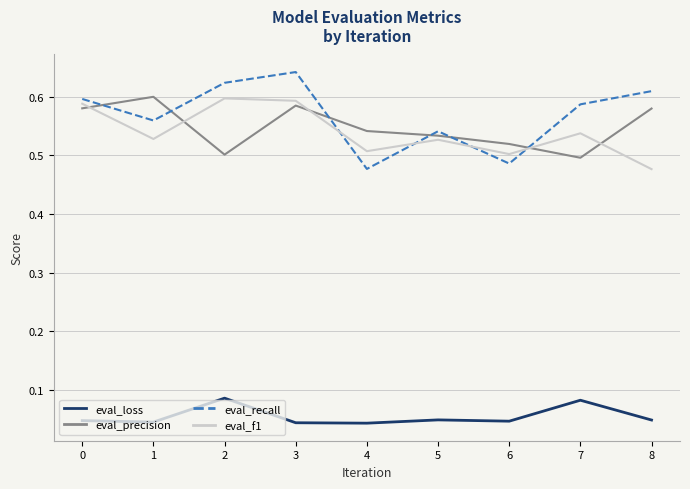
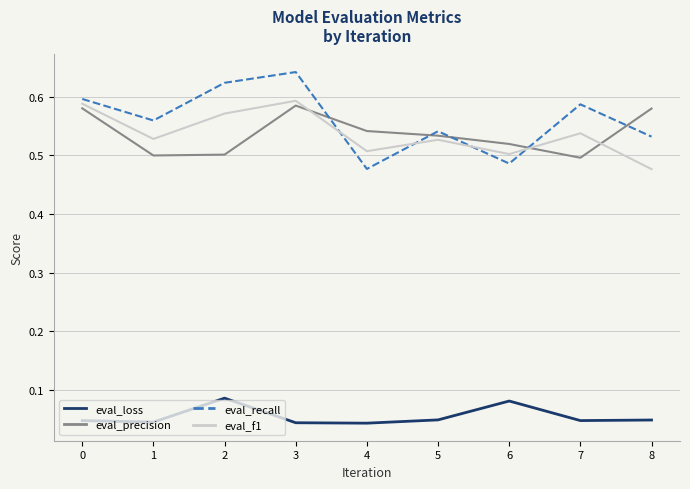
  {
    "eval_loss": {
      "2": 0.09,
      "3": 0.04,
      "4": 0.04,
      "5": 0.05,
-     "6": 0.05,
-     "7": 0.08,
+     "6": 0.08,
+     "7": 0.05,
      "8": 0.05
    },
    "eval_precision": {
      "0": 0.58,
-     "1": 0.6,
+     "1": 0.5,
      "2": 0.5,
      "3": 0.59,
      "4": 0.54,
      "5": 0.53,
      "6": 0.52,
      "7": 0.5,
      "8": 0.58
    },
    "eval_recall": {
      "0": 0.60,
      "1": 0.56,
      "2": 0.62,
      "3": 0.64,
      "4": 0.48,
      "5": 0.54,
      "6": 0.49,
      "7": 0.59,
-     "8": 0.61
+     "8": 0.53
    },
    "eval_f1": {
      "0": 0.59,
      "1": 0.53,
-     "2": 0.60,
+     "2": 0.57,
      "3": 0.59,
      "4": 0.51,
      "5": 0.53,
      "6": 0.50,
      "7": 0.54,
      "8": 0.48
    }
  }
